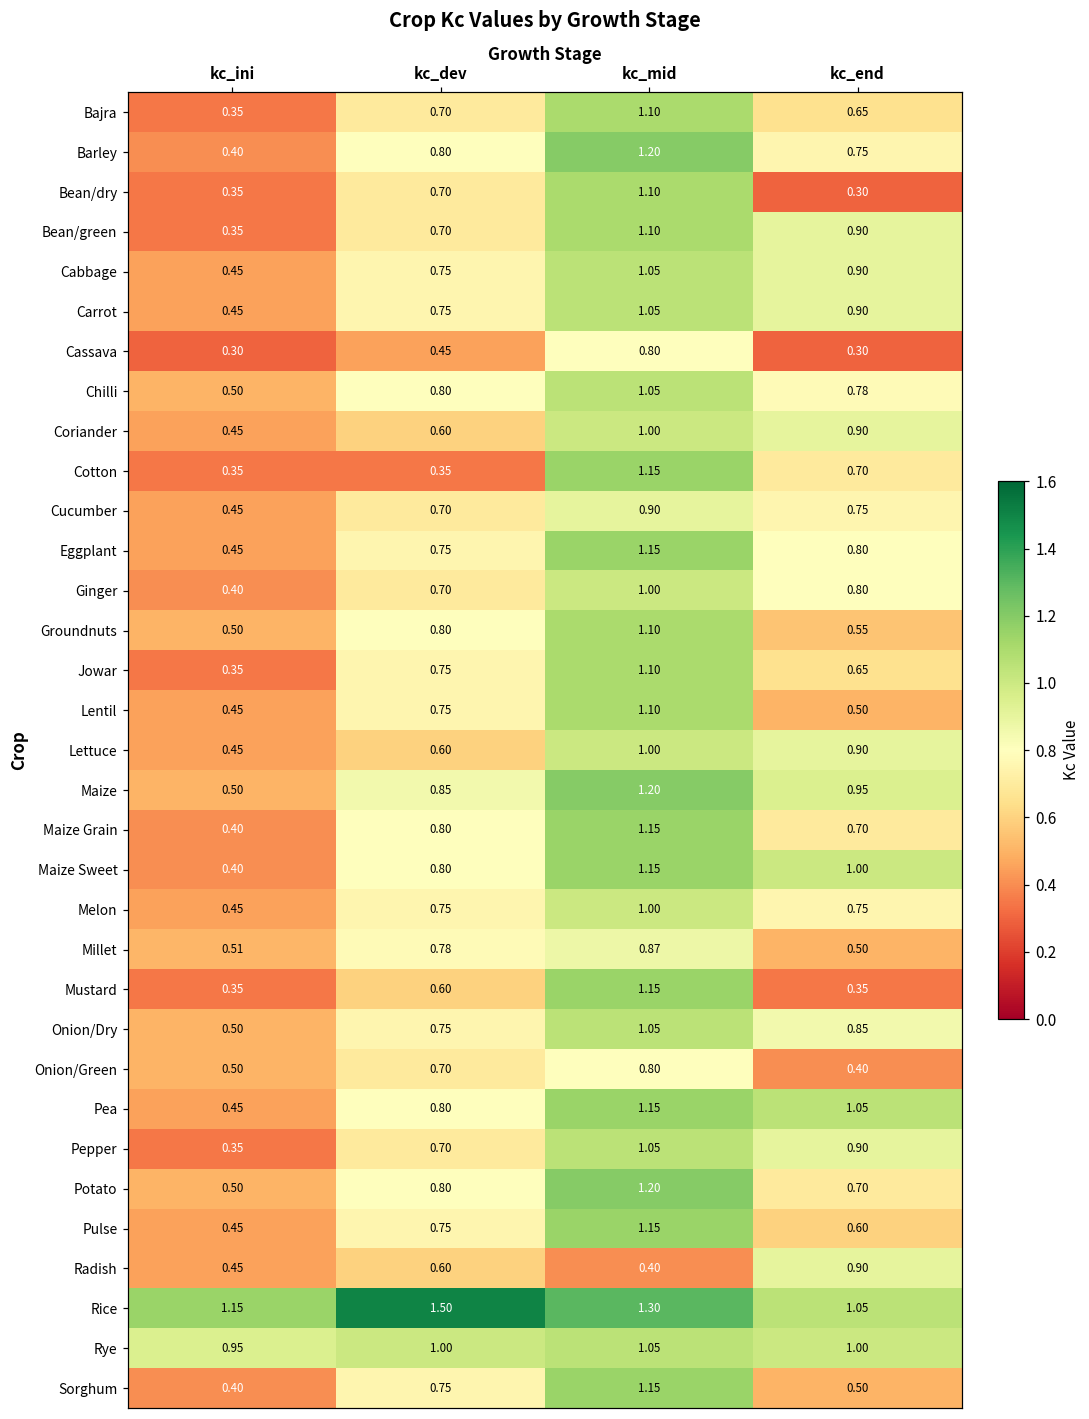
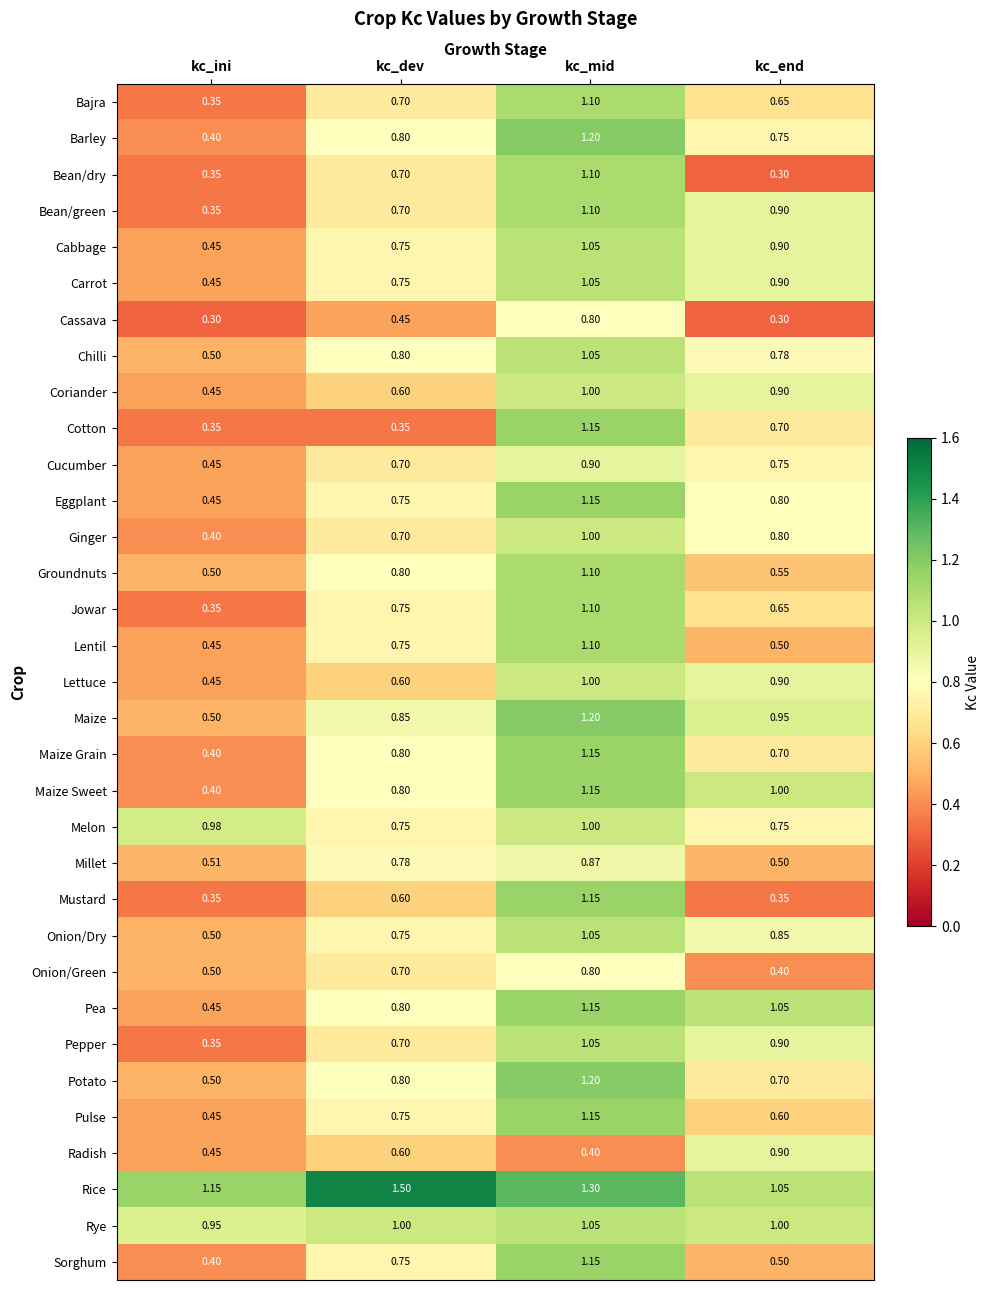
  {
    "Bajra": {
      "kc_ini": 0.35,
      "kc_dev": 0.70,
      "kc_mid": 1.10,
      "kc_end": 0.65
    },
    "Barley": {
      "kc_ini": 0.40,
      "kc_dev": 0.80,
      "kc_mid": 1.20,
      "kc_end": 0.75
    },
    "Bean/dry": {
      "kc_ini": 0.35,
      "kc_dev": 0.70,
      "kc_mid": 1.10,
      "kc_end": 0.30
    },
    "Bean/green": {
      "kc_ini": 0.35,
      "kc_dev": 0.70,
      "kc_mid": 1.10,
      "kc_end": 0.90
    },
    "Cabbage": {
      "kc_ini": 0.45,
      "kc_dev": 0.75,
      "kc_mid": 1.05,
      "kc_end": 0.90
    },
    "Carrot": {
      "kc_ini": 0.45,
      "kc_dev": 0.75,
      "kc_mid": 1.05,
      "kc_end": 0.90
    },
    "Cassava": {
      "kc_ini": 0.30,
      "kc_dev": 0.45,
      "kc_mid": 0.80,
      "kc_end": 0.30
    },
    "Chilli": {
      "kc_ini": 0.50,
      "kc_dev": 0.80,
      "kc_mid": 1.05,
      "kc_end": 0.78
    },
    "Coriander": {
      "kc_ini": 0.45,
      "kc_dev": 0.60,
      "kc_mid": 1.00,
      "kc_end": 0.90
    },
    "Cotton": {
      "kc_ini": 0.35,
      "kc_dev": 0.35,
      "kc_mid": 1.15,
      "kc_end": 0.70
    },
    "Cucumber": {
      "kc_ini": 0.45,
      "kc_dev": 0.70,
      "kc_mid": 0.90,
      "kc_end": 0.75
    },
    "Eggplant": {
      "kc_ini": 0.45,
      "kc_dev": 0.75,
      "kc_mid": 1.15,
      "kc_end": 0.80
    },
    "Ginger": {
      "kc_ini": 0.40,
      "kc_dev": 0.70,
      "kc_mid": 1.00,
      "kc_end": 0.80
    },
    "Groundnuts": {
      "kc_ini": 0.50,
      "kc_dev": 0.80,
      "kc_mid": 1.10,
      "kc_end": 0.55
    },
    "Jowar": {
      "kc_ini": 0.35,
      "kc_dev": 0.75,
      "kc_mid": 1.10,
      "kc_end": 0.65
    },
    "Lentil": {
      "kc_ini": 0.45,
      "kc_dev": 0.75,
      "kc_mid": 1.10,
      "kc_end": 0.50
    },
    "Lettuce": {
      "kc_ini": 0.45,
      "kc_dev": 0.60,
      "kc_mid": 1.00,
      "kc_end": 0.90
    },
    "Maize": {
      "kc_ini": 0.50,
      "kc_dev": 0.85,
      "kc_mid": 1.20,
      "kc_end": 0.95
    },
    "Maize Grain": {
      "kc_ini": 0.40,
      "kc_dev": 0.80,
      "kc_mid": 1.15,
      "kc_end": 0.70
    },
    "Maize Sweet": {
      "kc_ini": 0.40,
      "kc_dev": 0.80,
      "kc_mid": 1.15,
      "kc_end": 1.00
    },
    "Melon": {
-     "kc_ini": 0.45,
+     "kc_ini": 0.98,
      "kc_dev": 0.75,
      "kc_mid": 1.00,
      "kc_end": 0.75
    },
    "Millet": {
      "kc_ini": 0.51,
      "kc_dev": 0.78,
      "kc_mid": 0.87,
      "kc_end": 0.50
    },
    "Mustard": {
      "kc_ini": 0.35,
      "kc_dev": 0.60,
      "kc_mid": 1.15,
      "kc_end": 0.35
    },
    "Onion/Dry": {
      "kc_ini": 0.50,
      "kc_dev": 0.75,
      "kc_mid": 1.05,
      "kc_end": 0.85
    },
    "Onion/Green": {
      "kc_ini": 0.50,
      "kc_dev": 0.70,
      "kc_mid": 0.80,
      "kc_end": 0.40
    },
    "Pea": {
      "kc_ini": 0.45,
      "kc_dev": 0.80,
      "kc_mid": 1.15,
      "kc_end": 1.05
    },
    "Pepper": {
      "kc_ini": 0.35,
      "kc_dev": 0.70,
      "kc_mid": 1.05,
      "kc_end": 0.90
    },
    "Potato": {
      "kc_ini": 0.50,
      "kc_dev": 0.80,
      "kc_mid": 1.20,
      "kc_end": 0.70
    },
    "Pulse": {
      "kc_ini": 0.45,
      "kc_dev": 0.75,
      "kc_mid": 1.15,
      "kc_end": 0.60
    },
    "Radish": {
      "kc_ini": 0.45,
      "kc_dev": 0.60,
      "kc_mid": 0.40,
      "kc_end": 0.90
    },
    "Rice": {
      "kc_ini": 1.15,
      "kc_dev": 1.50,
      "kc_mid": 1.30,
      "kc_end": 1.05
    },
    "Rye": {
      "kc_ini": 0.95,
      "kc_dev": 1.00,
      "kc_mid": 1.05,
      "kc_end": 1.00
    },
    "Sorghum": {
      "kc_ini": 0.40,
      "kc_dev": 0.75,
      "kc_mid": 1.15,
      "kc_end": 0.50
    }
  }
